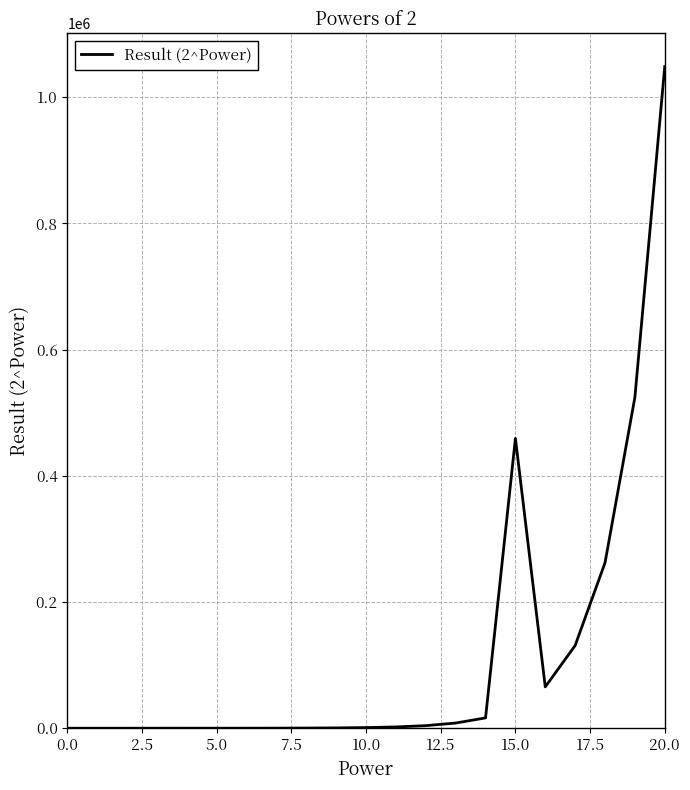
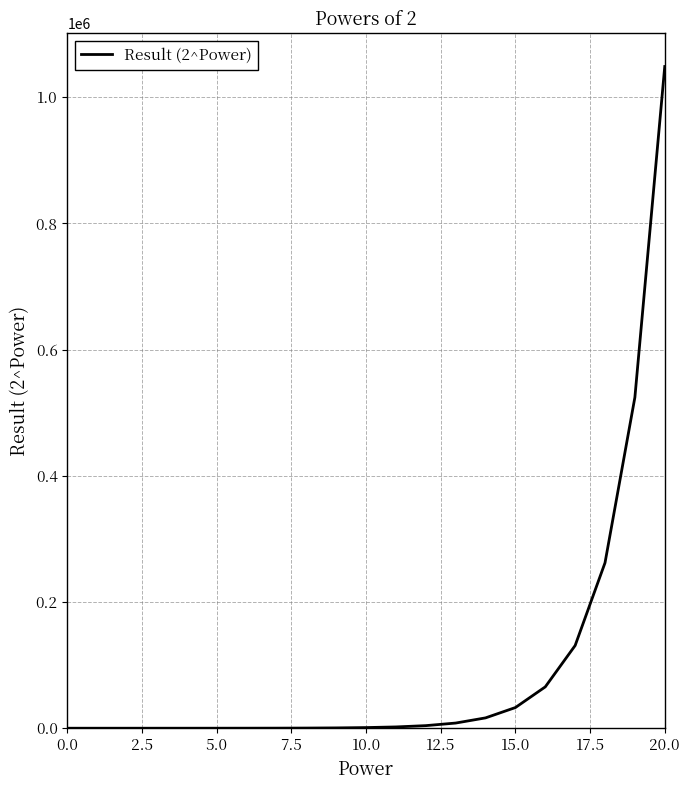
  {
    "0.0": 0,
    "5.0": 0,
    "10.0": 0,
-   "15.0": 460000,
+   "15.0": 30000,
    "20.0": 1050000
  }
